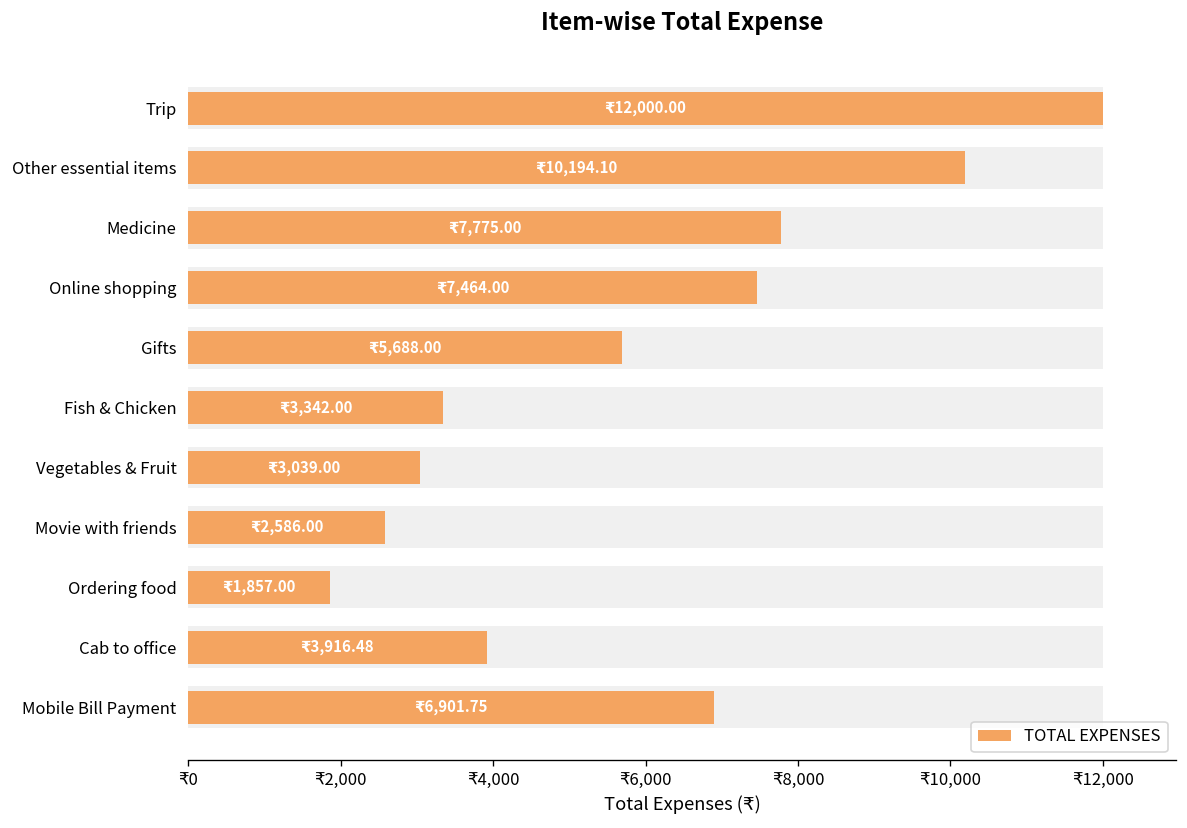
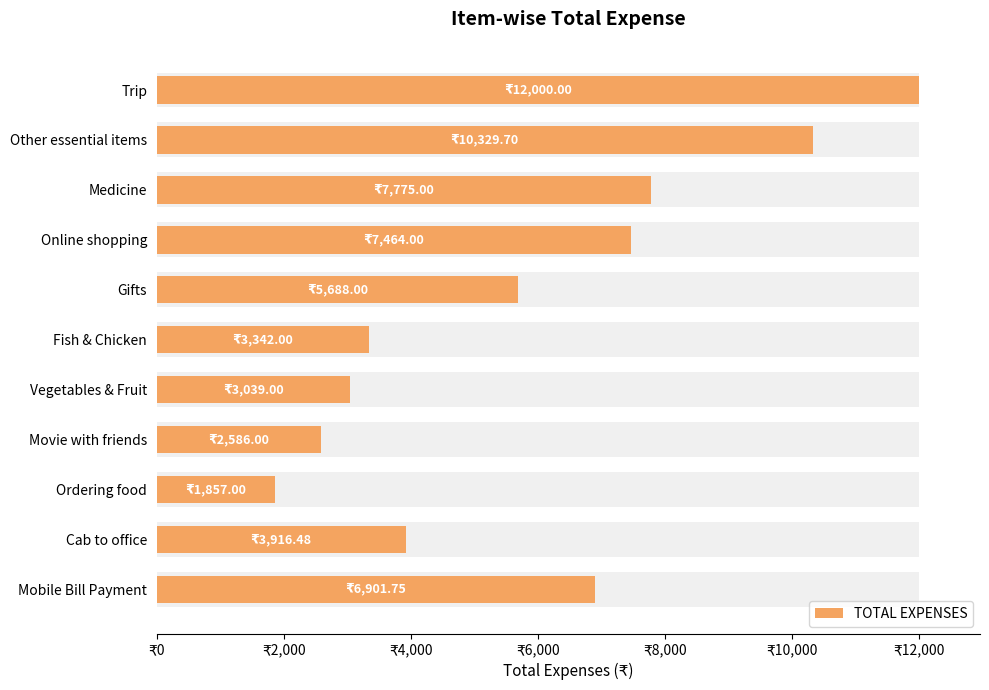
  {
    "TOTAL EXPENSES": {
      "Trip": "12,000.00",
-     "Other essential items": "10,194.10"
+     "Other essential items": "10,329.70"
    }
  }
